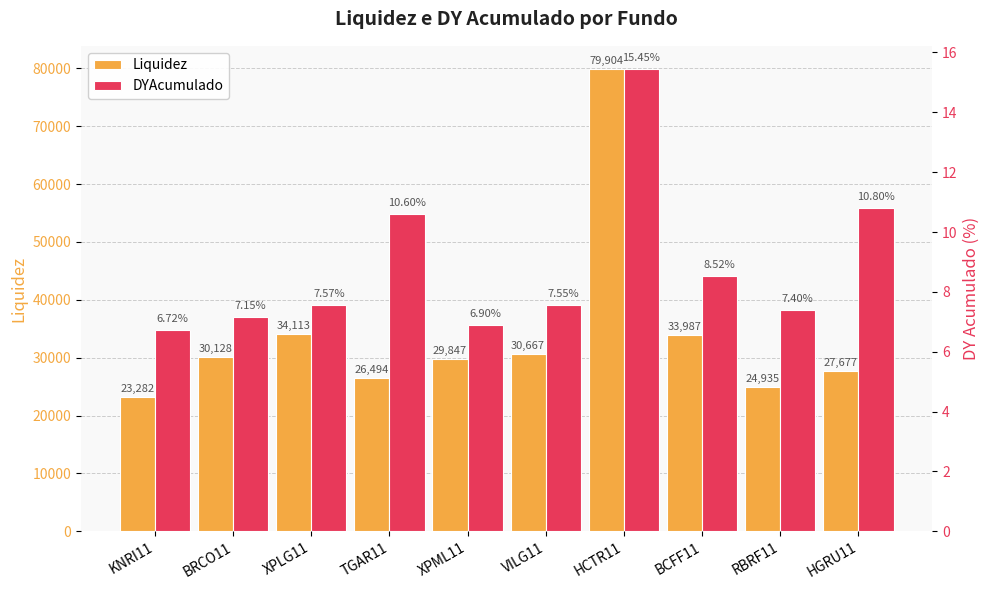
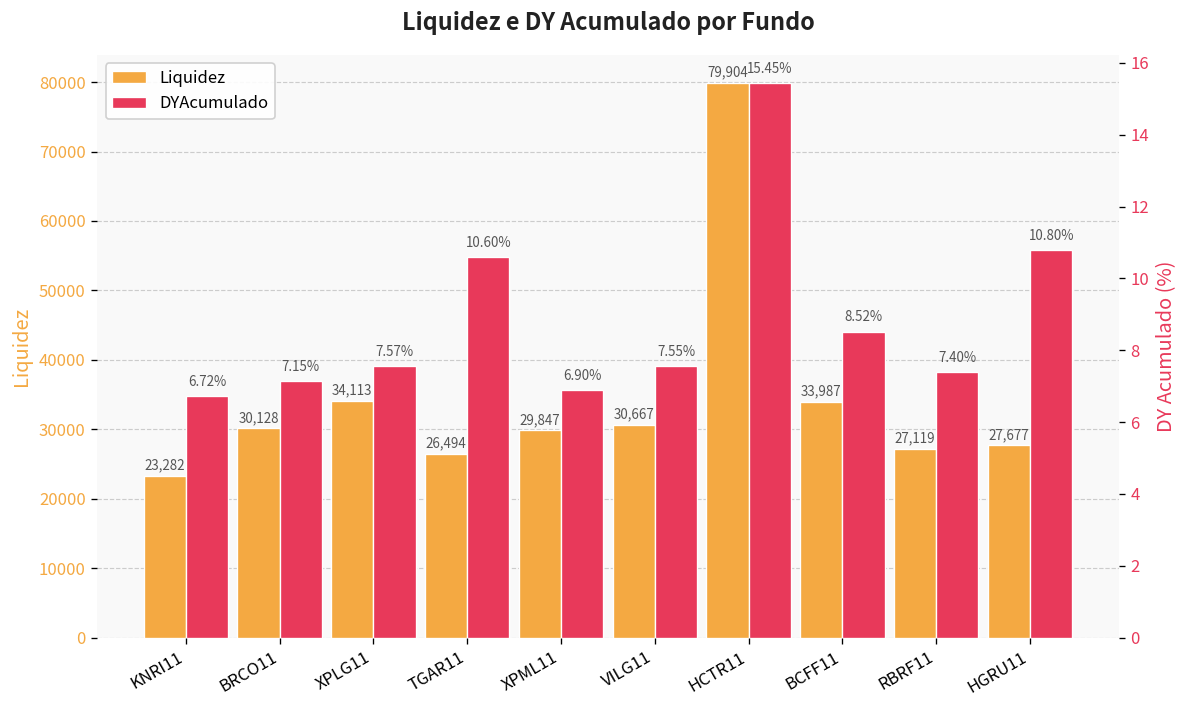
  {
    "Liquidez": {
      "KNRI11": "23,282",
      "BRCO11": "30,128",
      "XPLG11": "34,113",
      "TGAR11": "26,494",
      "XPML11": "29,847",
      "VILG11": "30,667",
      "HCTR11": "79,904",
      "BCFF11": "33,987",
-     "RBRF11": "24,935",
+     "RBRF11": "27,119",
      "HGRU11": "27,677"
    },
    "DYAcumulado": {
      "KNRI11": "6.72%",
      "BRCO11": "7.15%",
      "XPLG11": "7.57%",
      "TGAR11": "10.60%",
      "XPML11": "6.90%",
      "VILG11": "7.55%",
      "HCTR11": "15.45%",
      "BCFF11": "8.52%",
      "RBRF11": "7.40%",
      "HGRU11": "10.80%"
    }
  }
